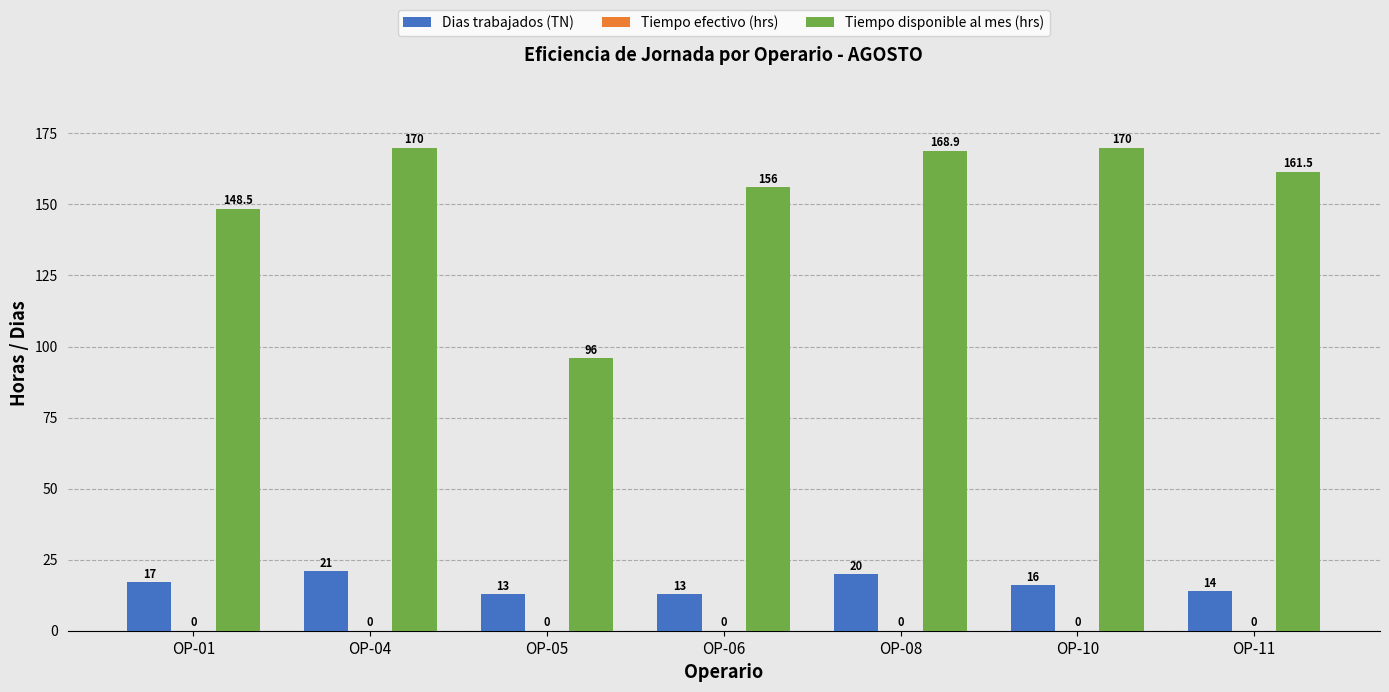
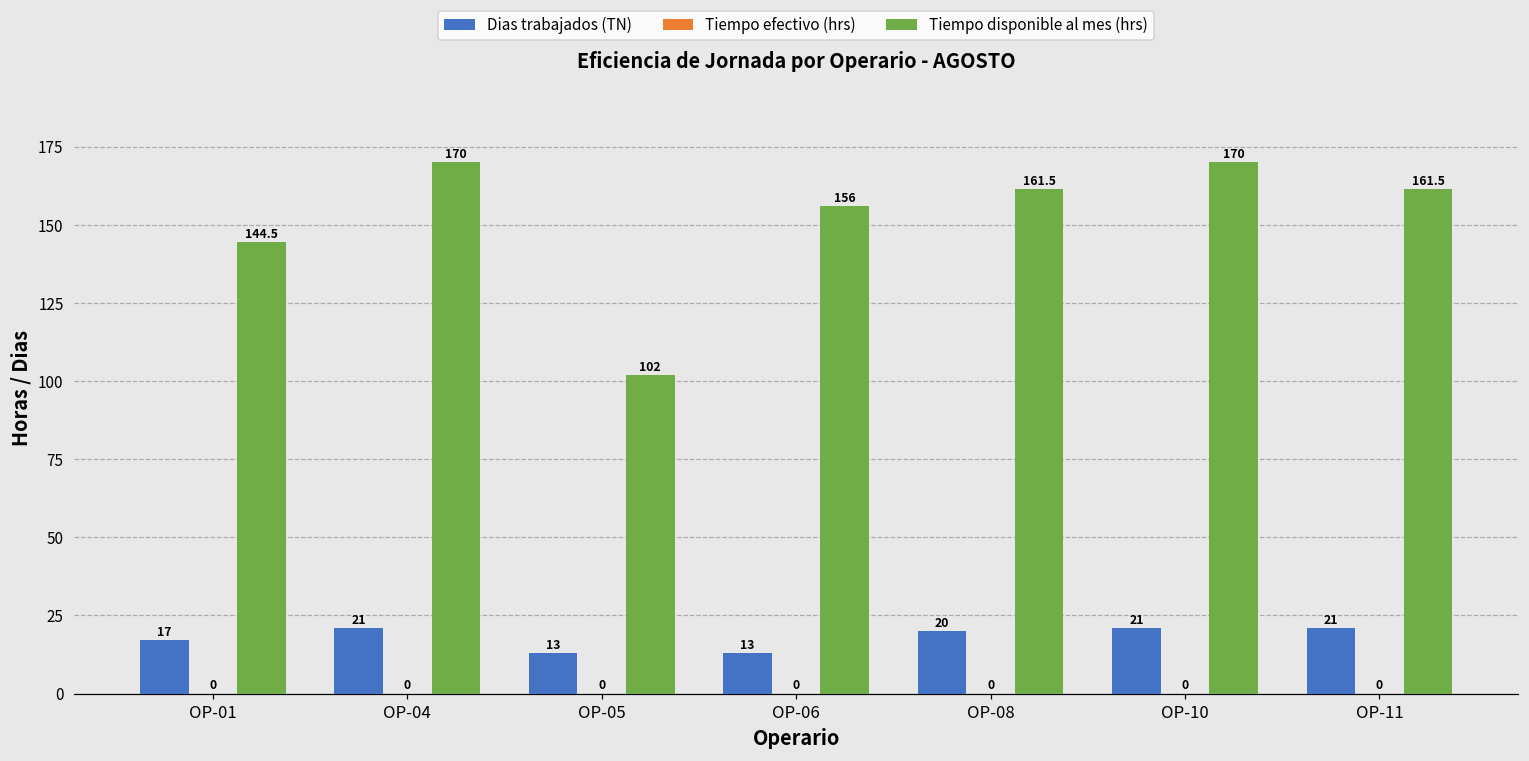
  {
    "Dias trabajados (TN)": {
      "OP-01": 17,
      "OP-04": 21,
      "OP-05": 13,
      "OP-06": 13,
      "OP-08": 20,
-     "OP-10": 16,
-     "OP-11": 14
+     "OP-10": 21,
+     "OP-11": 21
    },
    "Tiempo efectivo (hrs)": {
      "OP-01": 0,
      "OP-04": 0,
      "OP-05": 0,
      "OP-06": 0,
      "OP-08": 0,
      "OP-10": 0,
      "OP-11": 0
    },
    "Tiempo disponible al mes (hrs)": {
-     "OP-01": 148.5,
+     "OP-01": 144.5,
      "OP-04": 170,
-     "OP-05": 96,
+     "OP-05": 102,
      "OP-06": 156,
-     "OP-08": 168.9,
+     "OP-08": 161.5,
      "OP-10": 170,
      "OP-11": 161.5
    }
  }
